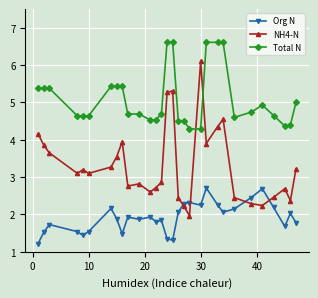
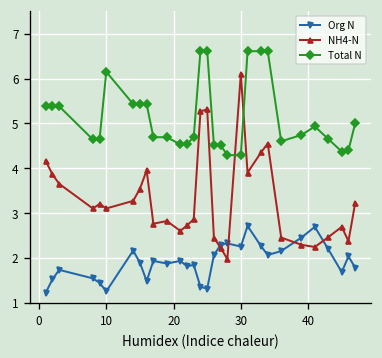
  {
    "Org N": {
-     "10": 1.5,
+     "10": 1.3,
      "30": 2.3
    },
    "NH4-N": {
      "10": 3.1,
      "30": 6.1
    },
    "Total N": {
-     "10": 4.6,
+     "10": 6.2,
      "30": 4.3
    }
  }
